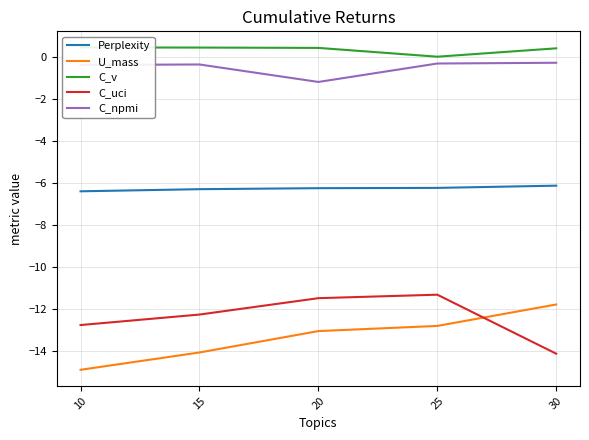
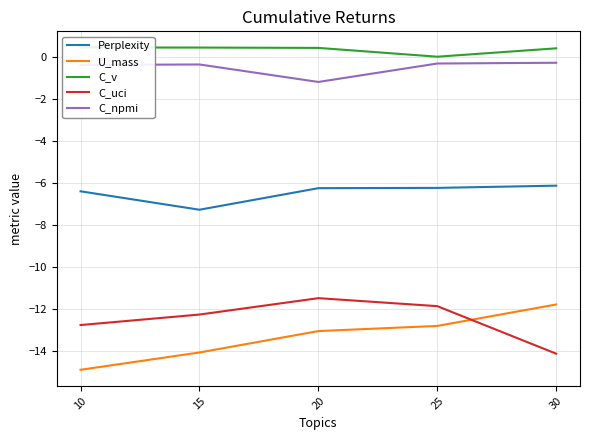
  {
    "Perplexity": {
      "10": -6.4,
-     "15": -6.3,
+     "15": -7.3,
      "20": -6.3,
      "25": -6.2,
      "30": -6.1
    },
    "U_mass": {
      "10": -14.9,
      "15": -14.1,
      "20": -13.0,
      "25": -12.8,
      "30": -11.8
    },
    "C_v": {
      "15": 0.4,
      "20": 0.4,
      "25": 0.0,
      "30": 0.4
    },
    "C_uci": {
      "10": -12.8,
      "15": -12.3,
      "20": -11.5,
-     "25": -11.3,
+     "25": -11.9,
      "30": -14.1
    },
    "C_npmi": {
      "15": -0.4,
      "20": -1.2,
      "25": -0.3,
      "30": -0.3
    }
  }
